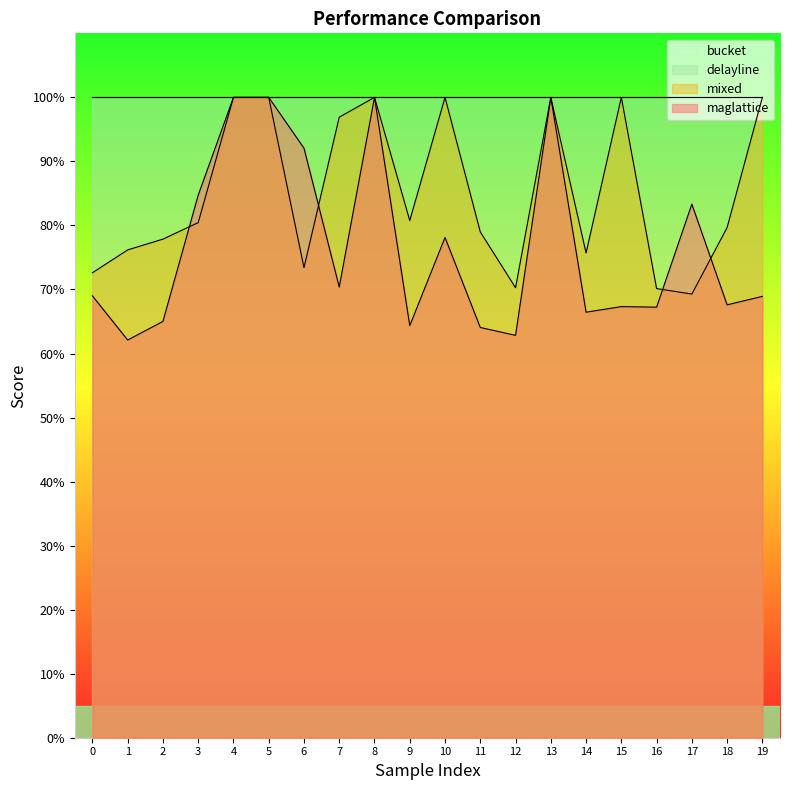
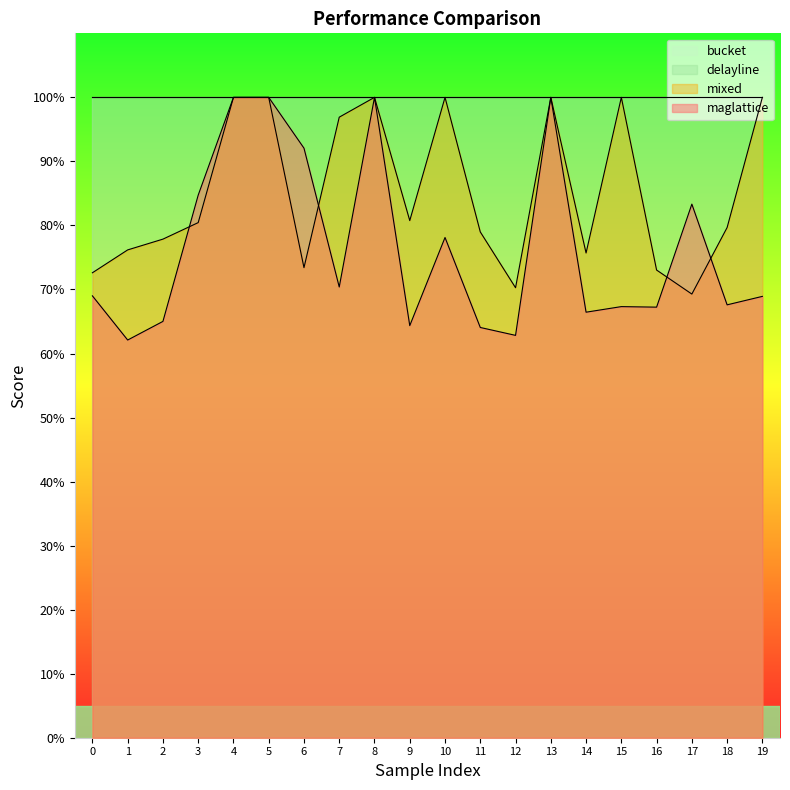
  {
    "delayline": {
      "0": "100%",
      "1": "100%",
      "2": "100%",
      "3": "100%",
      "6": "100%",
      "7": "100%",
      "9": "100%",
      "11": "100%",
      "12": "100%",
      "14": "100%",
      "16": "100%"
    },
    "mixed": {
      "0": "73%",
      "1": "76%",
      "2": "78%",
      "3": "80%",
      "6": "73%",
      "7": "97%",
      "9": "81%",
      "11": "79%",
      "12": "70%",
      "14": "76%",
-     "16": "70%",
+     "16": "73%",
      "17": "69%",
      "18": "80%"
    },
    "maglattice": {
      "0": "69%",
      "1": "62%",
      "2": "65%",
      "3": "85%",
      "6": "92%",
      "7": "70%",
      "9": "64%",
      "10": "78%",
      "11": "64%",
      "12": "63%",
      "14": "66%",
      "15": "67%",
      "16": "67%",
      "17": "83%",
      "18": "68%",
      "19": "69%"
    }
  }
